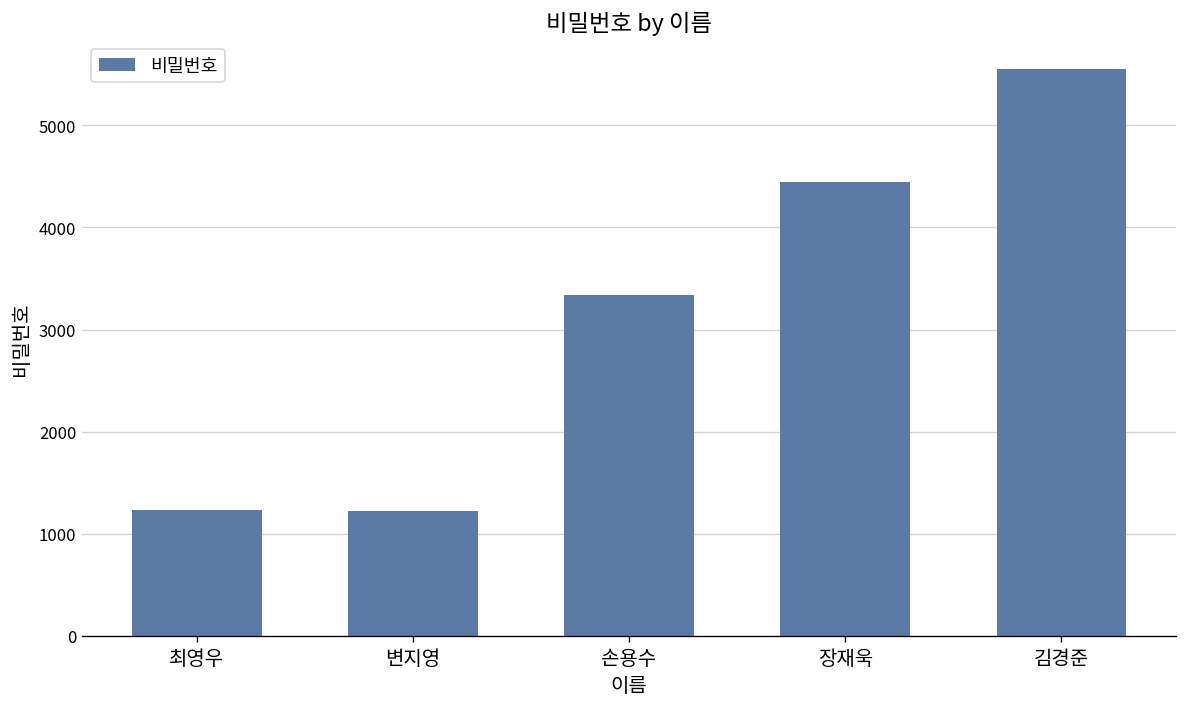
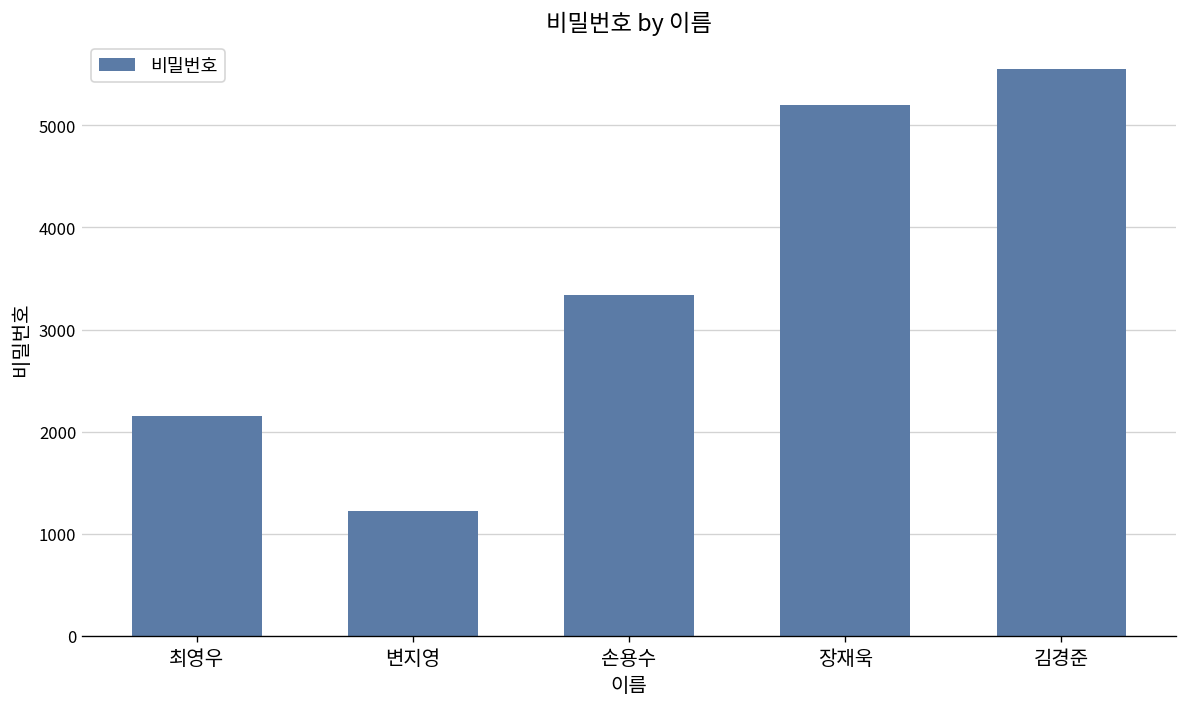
  {
-   "최영우": 1200,
+   "최영우": 2200,
    "변지영": 1200,
    "손용수": 3300,
-   "장재욱": 4400,
+   "장재욱": 5200,
    "김경준": 5600
  }
